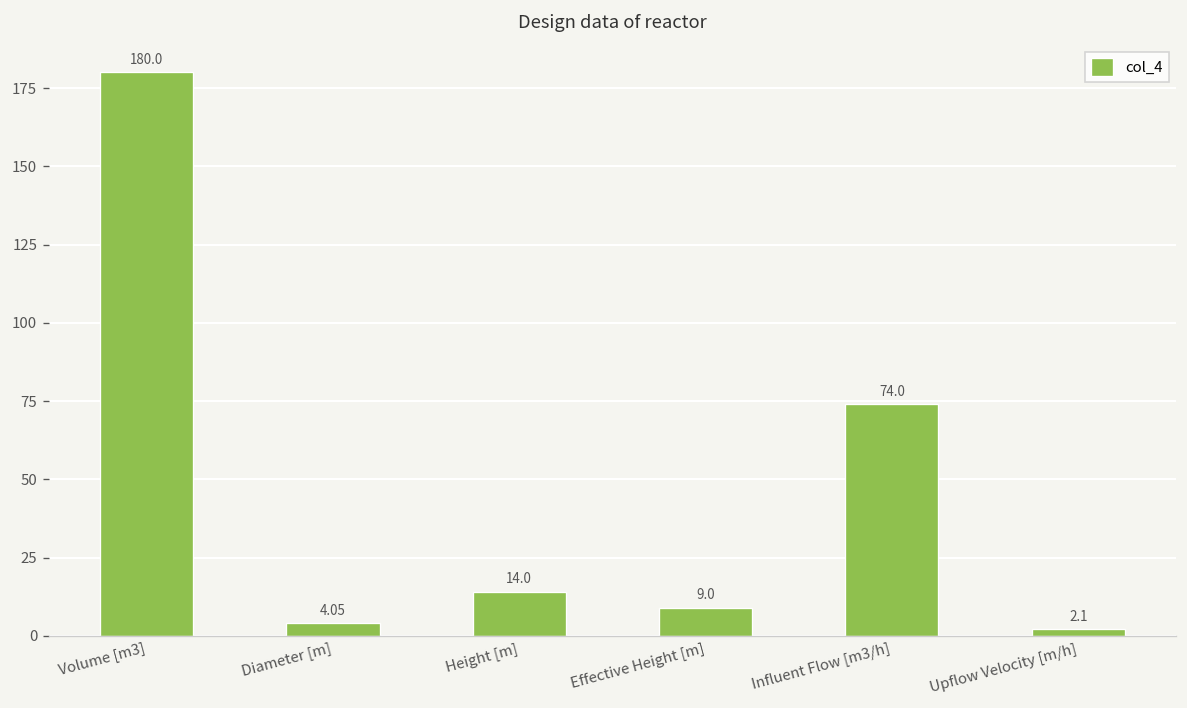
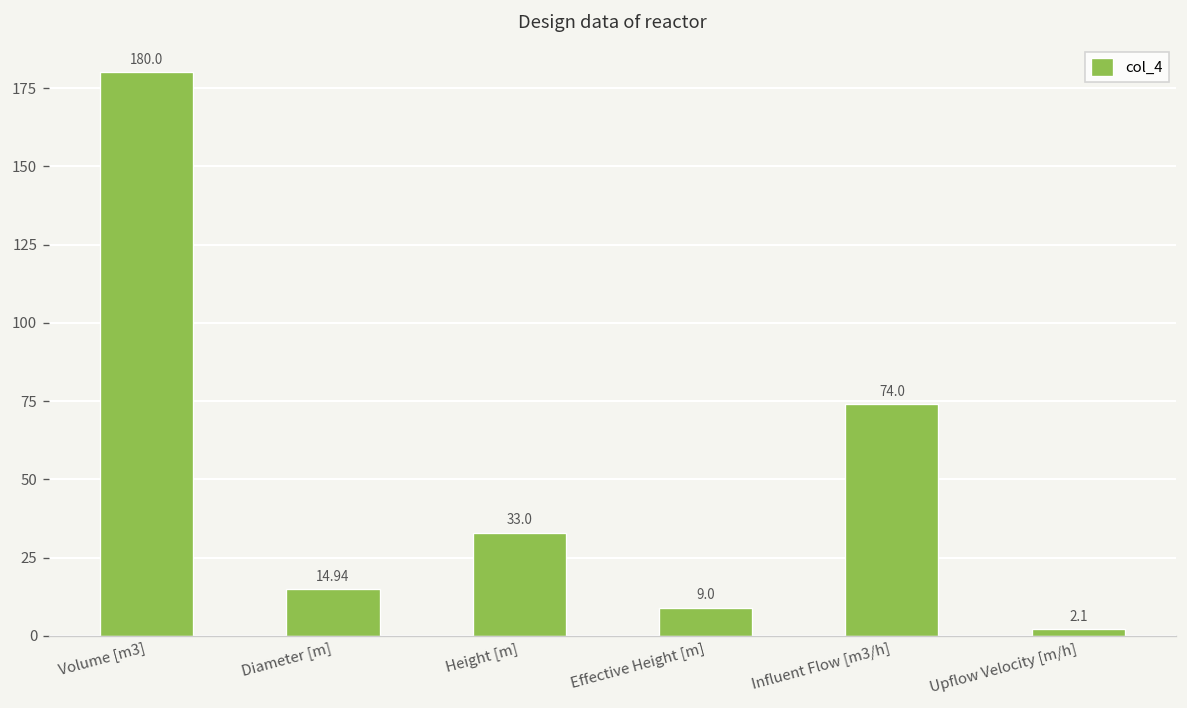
  {
    "Volume [m3]": 180.0,
-   "Diameter [m]": 4.05,
-   "Height [m]": 14.0,
+   "Diameter [m]": 14.94,
+   "Height [m]": 33.0,
    "Effective Height [m]": 9.0,
    "Influent Flow [m3/h]": 74.0,
    "Upflow Velocity [m/h]": 2.1
  }
